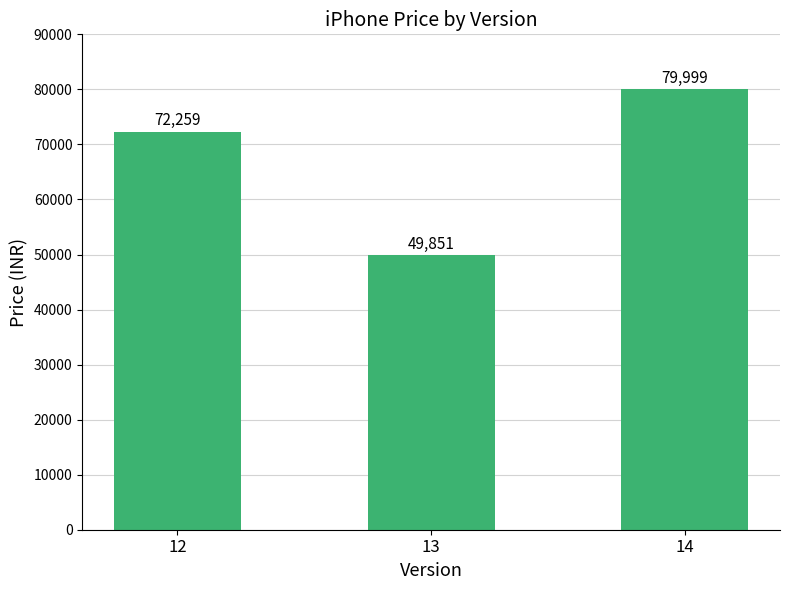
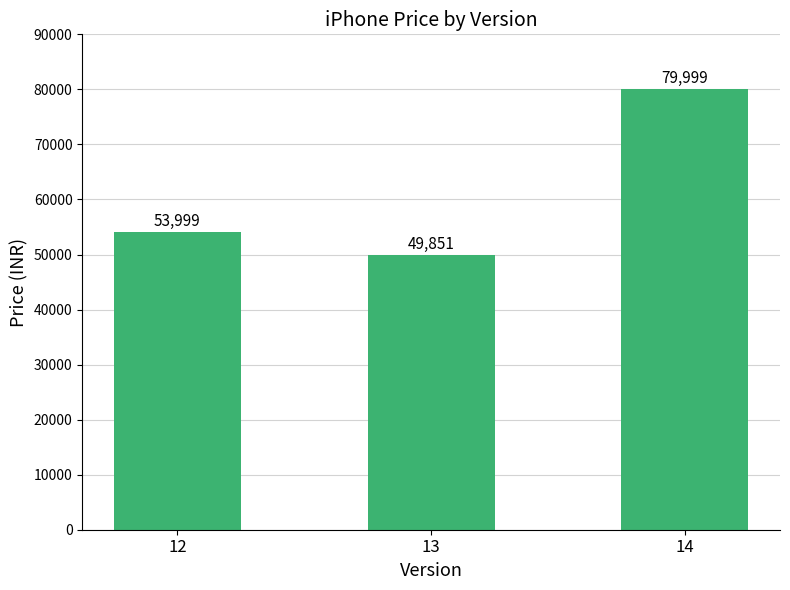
  {
-   "12": "72,259",
+   "12": "53,999",
    "13": "49,851",
    "14": "79,999"
  }
